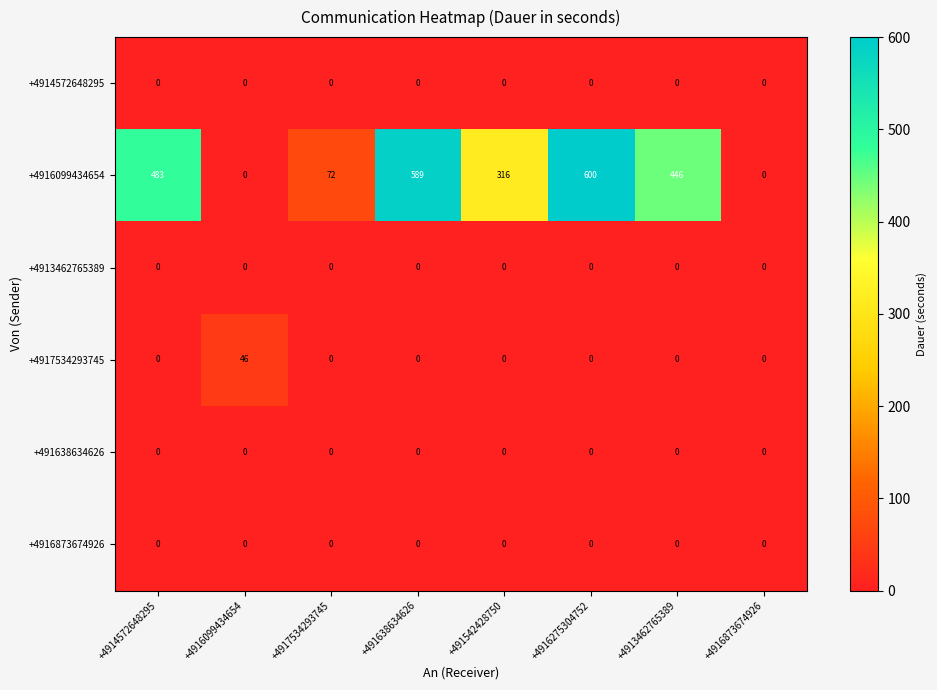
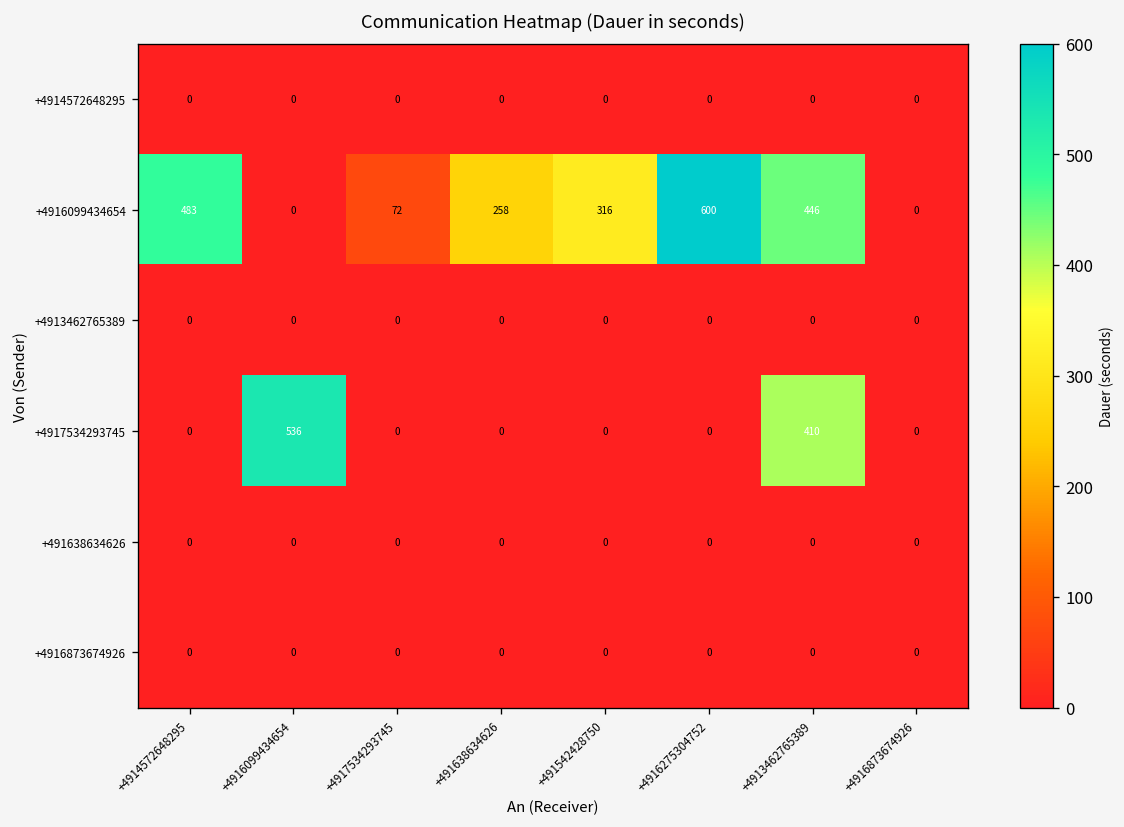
  {
    "+4914572648295": {
      "+4914572648295": 0,
      "+4916099434654": 0,
      "+4917534293745": 0,
      "+491638634626": 0,
      "+491542428750": 0,
      "+4916275304752": 0,
      "+4913462765389": 0,
      "+4916873674926": 0
    },
    "+4916099434654": {
      "+4914572648295": 483,
      "+4916099434654": 0,
      "+4917534293745": 72,
-     "+491638634626": 589,
+     "+491638634626": 258,
      "+491542428750": 316,
      "+4916275304752": 600,
      "+4913462765389": 446,
      "+4916873674926": 0
    },
    "+4913462765389": {
      "+4914572648295": 0,
      "+4916099434654": 0,
      "+4917534293745": 0,
      "+491638634626": 0,
      "+491542428750": 0,
      "+4916275304752": 0,
      "+4913462765389": 0,
      "+4916873674926": 0
    },
    "+4917534293745": {
      "+4914572648295": 0,
-     "+4916099434654": 46,
+     "+4916099434654": 536,
      "+4917534293745": 0,
      "+491638634626": 0,
      "+491542428750": 0,
      "+4916275304752": 0,
-     "+4913462765389": 0,
+     "+4913462765389": 410,
      "+4916873674926": 0
    },
    "+491638634626": {
      "+4914572648295": 0,
      "+4916099434654": 0,
      "+4917534293745": 0,
      "+491638634626": 0,
      "+491542428750": 0,
      "+4916275304752": 0,
      "+4913462765389": 0,
      "+4916873674926": 0
    },
    "+4916873674926": {
      "+4914572648295": 0,
      "+4916099434654": 0,
      "+4917534293745": 0,
      "+491638634626": 0,
      "+491542428750": 0,
      "+4916275304752": 0,
      "+4913462765389": 0,
      "+4916873674926": 0
    }
  }
